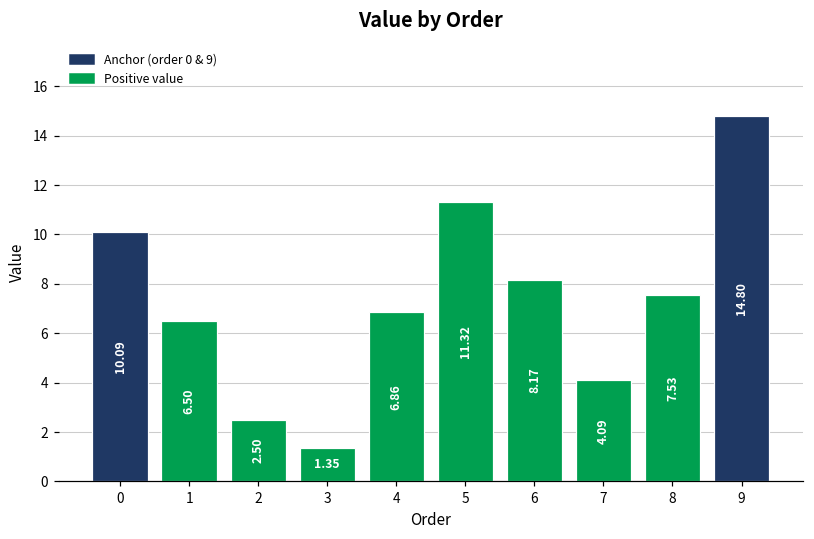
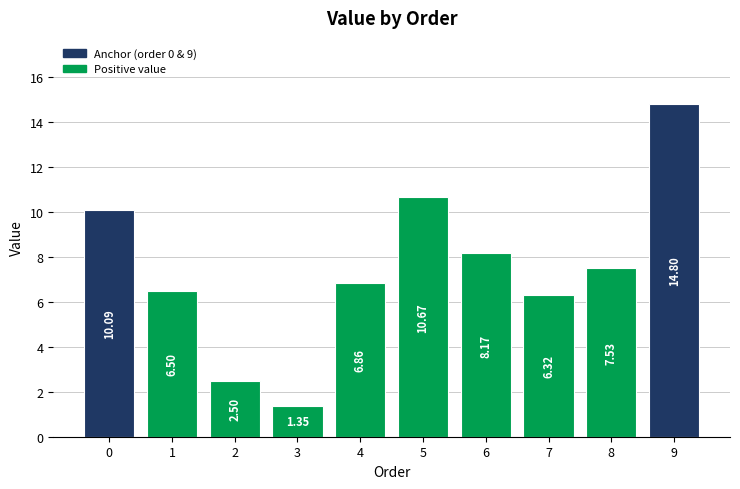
  {
    "0": 10.09,
    "1": 6.50,
    "2": 2.50,
    "3": 1.35,
    "4": 6.86,
-   "5": 11.32,
+   "5": 10.67,
    "6": 8.17,
-   "7": 4.09,
+   "7": 6.32,
    "8": 7.53,
    "9": 14.80
  }
